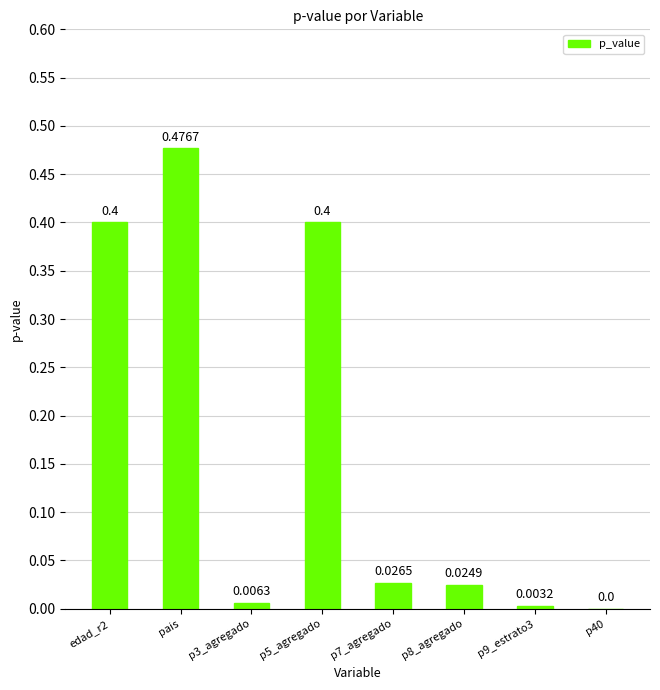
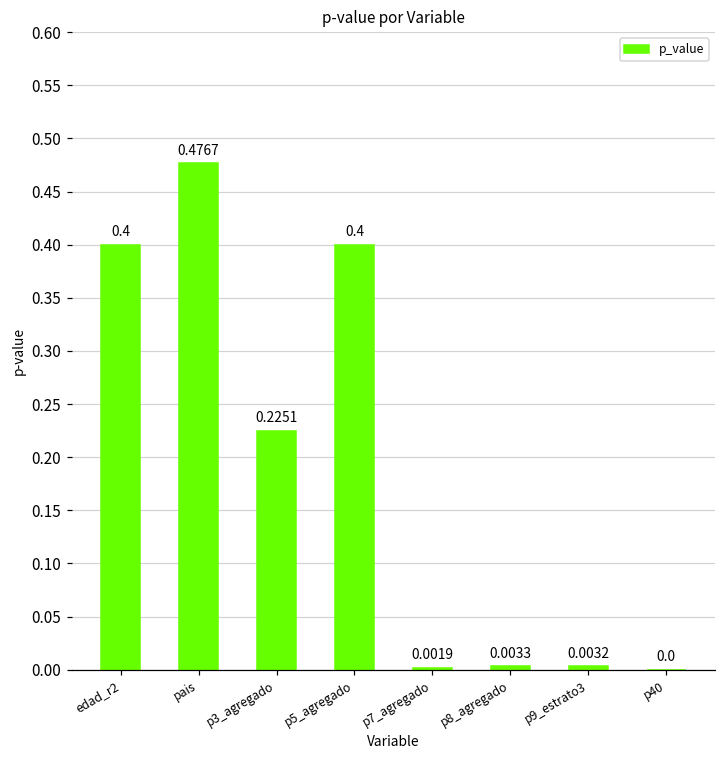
  {
    "edad_r2": 0.4,
    "pais": 0.4767,
-   "p3_agregado": 0.0063,
+   "p3_agregado": 0.2251,
    "p5_agregado": 0.4,
-   "p7_agregado": 0.0265,
-   "p8_agregado": 0.0249,
+   "p7_agregado": 0.0019,
+   "p8_agregado": 0.0033,
    "p9_estrato3": 0.0032,
    "p40": 0.0
  }
